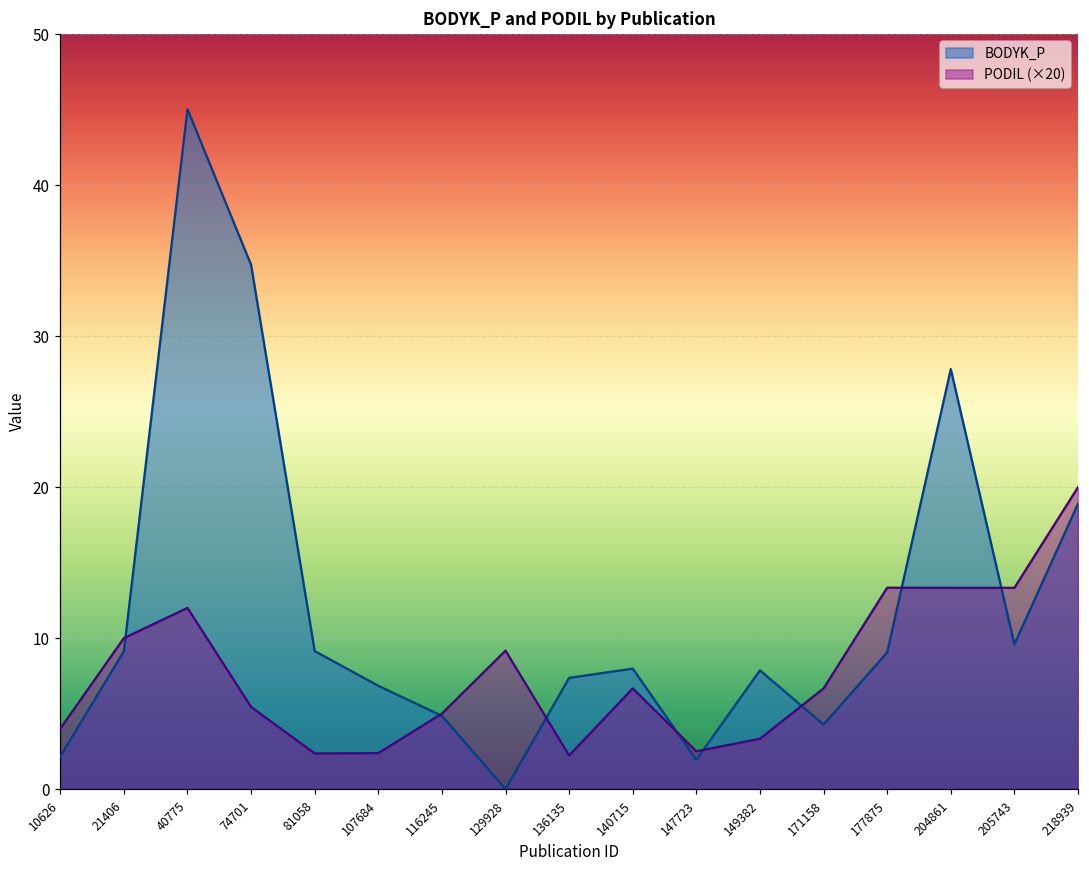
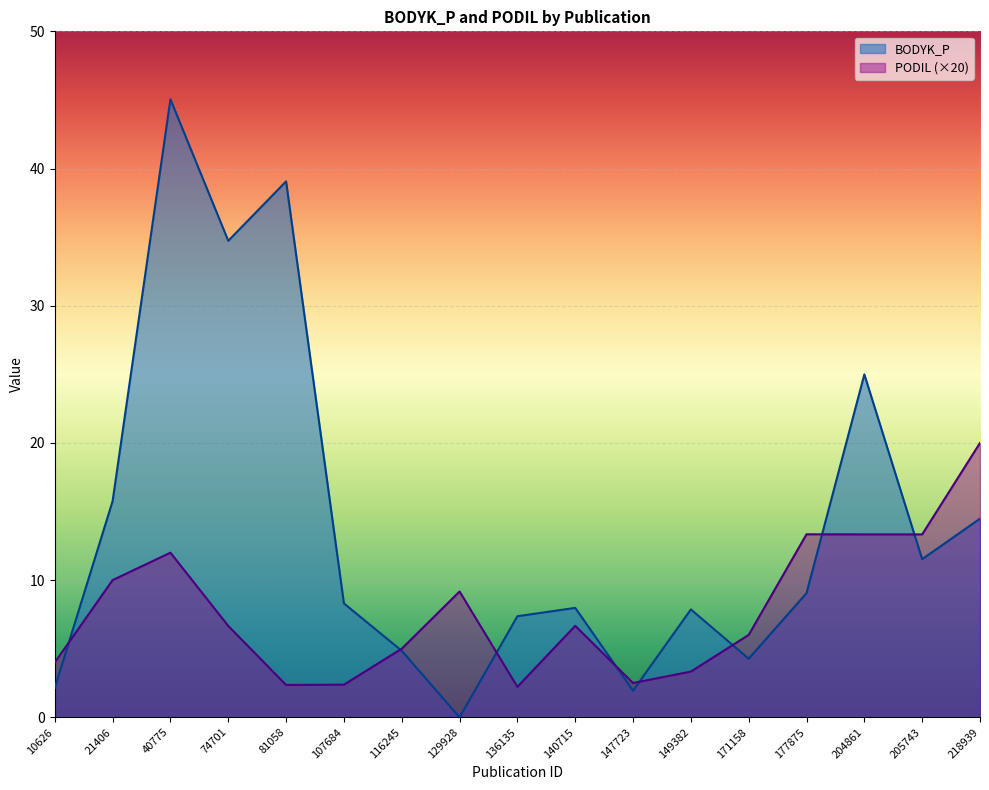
  {
    "BODYK_P": {
      "10626": 2.1,
-     "21406": 9.1,
+     "21406": 15.8,
      "40775": 45.0,
      "74701": 34.7,
-     "81058": 9.1,
-     "107684": 6.8,
+     "81058": 39.1,
+     "107684": 8.3,
      "129928": 0.0,
      "136135": 7.4,
      "140715": 8.0,
      "147723": 1.9,
      "149382": 7.9,
      "171158": 4.3,
      "177875": 9.1,
-     "204861": 27.8,
-     "205743": 9.6,
-     "218939": 18.9
+     "204861": 25.0,
+     "205743": 11.5,
+     "218939": 14.5
    },
    "PODIL (×20)": {
      "10626": 4.0,
      "21406": 10.0,
      "40775": 12.0,
-     "74701": 5.4,
+     "74701": 6.7,
      "81058": 2.4,
      "107684": 2.4,
      "129928": 9.2,
      "136135": 2.2,
      "140715": 6.7,
      "147723": 2.5,
      "149382": 3.3,
-     "171158": 6.7,
+     "171158": 6.0,
      "177875": 13.3,
      "204861": 13.3,
      "205743": 13.3,
      "218939": 20.0
    }
  }
